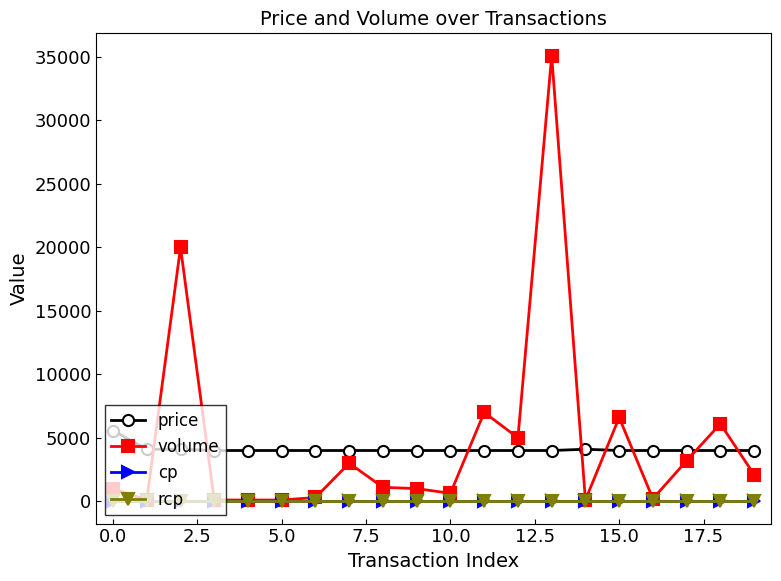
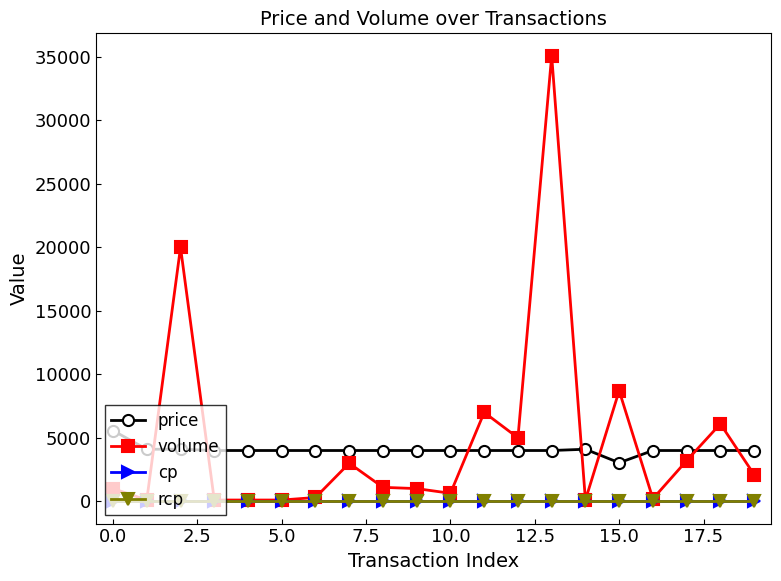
  {
    "price": {
      "5.0": 4000,
      "10.0": 4000,
-     "15.0": 4000
+     "15.0": 3000
    },
    "volume": {
      "10.0": 600,
-     "15.0": 6600
+     "15.0": 8700
    },
    "rcp": {
      "10.0": 0,
      "15.0": 0
    }
  }
